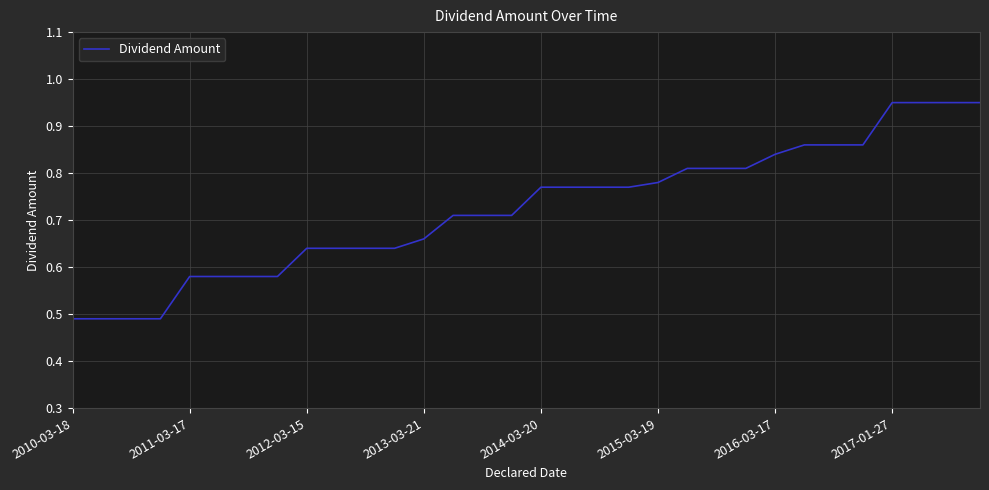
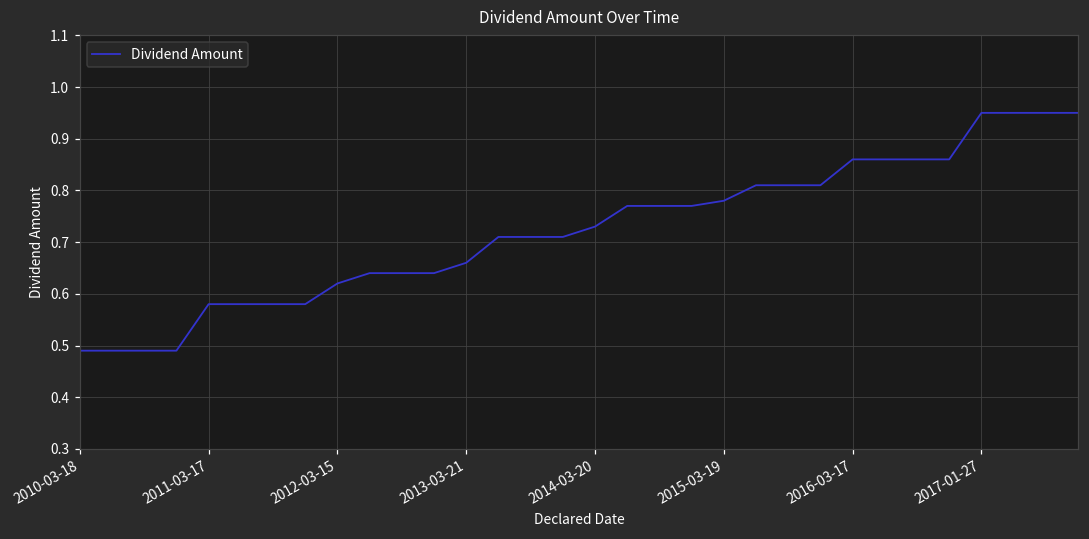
  {
    "2010-03-18": 0.49,
    "2011-03-17": 0.58,
-   "2012-03-15": 0.64,
+   "2012-03-15": 0.62,
    "2013-03-21": 0.66,
-   "2014-03-20": 0.77,
+   "2014-03-20": 0.73,
    "2015-03-19": 0.78,
-   "2016-03-17": 0.84,
+   "2016-03-17": 0.86,
    "2017-01-27": 0.95
  }
